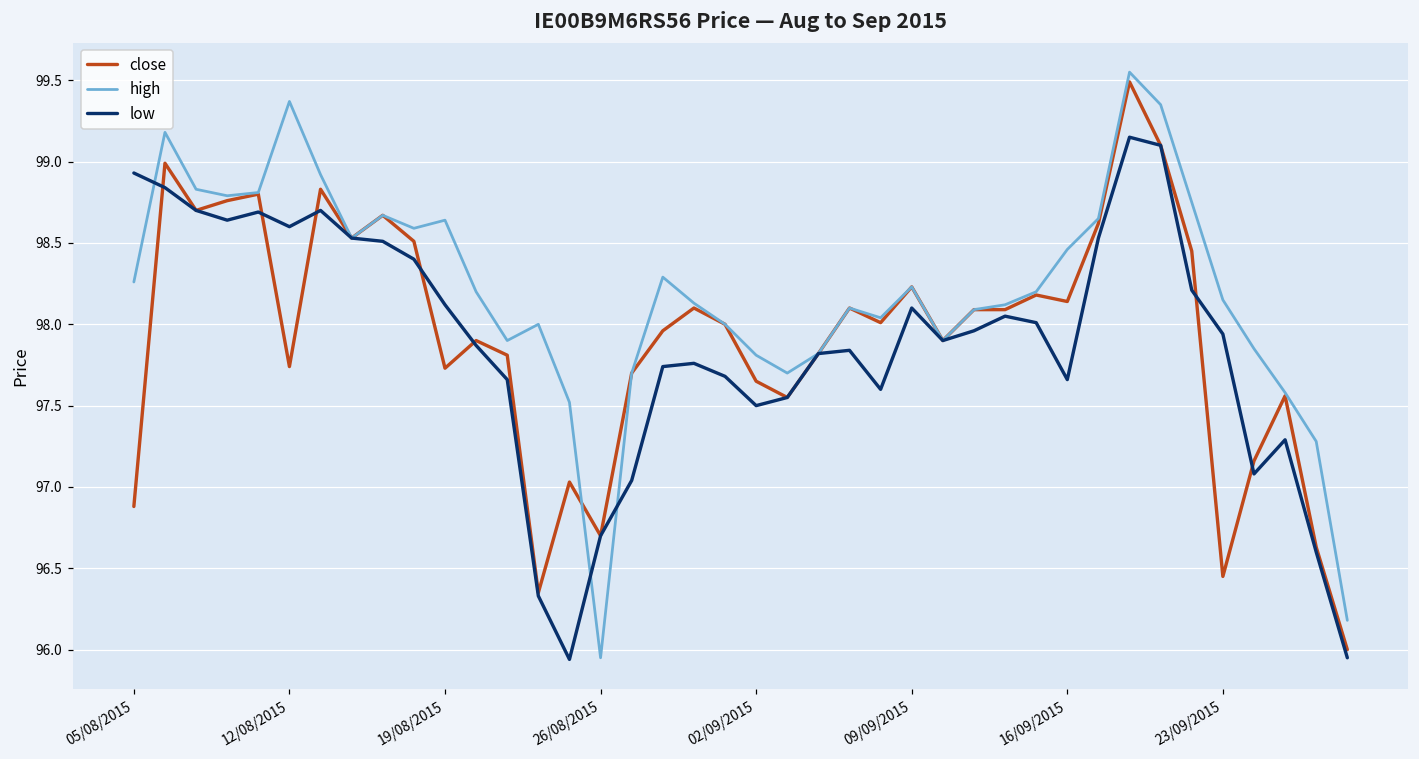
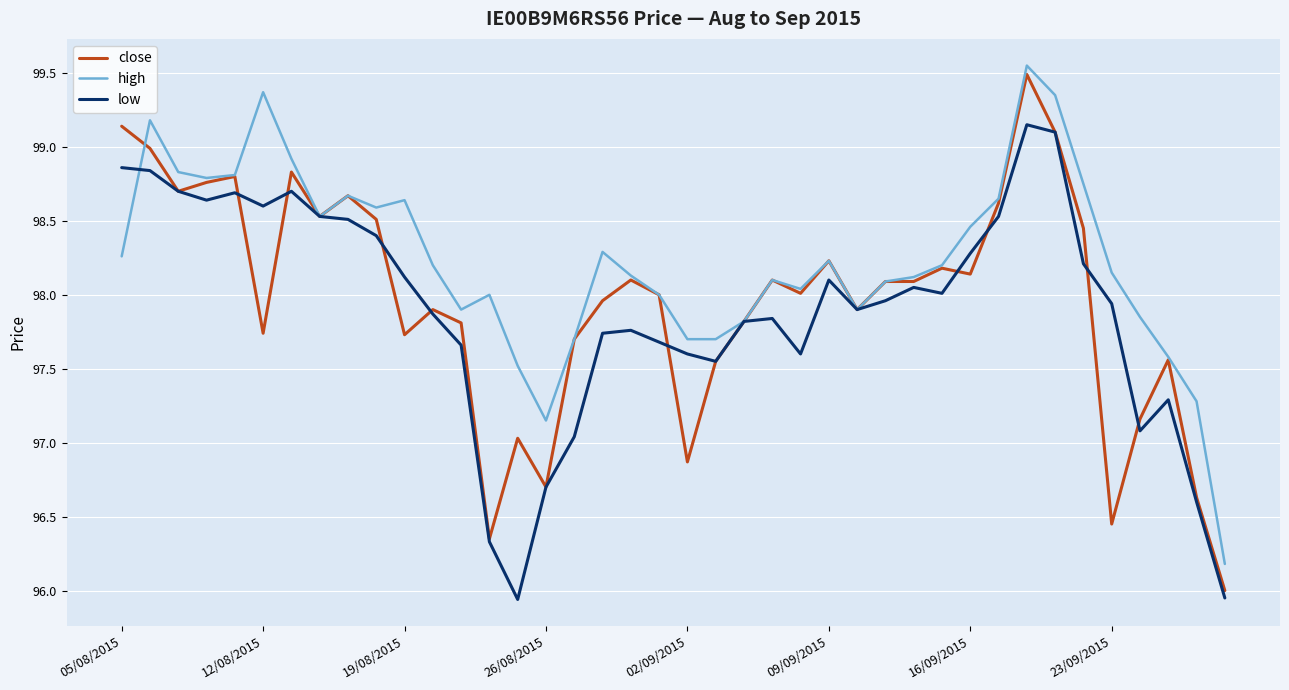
  {
    "close": {
-     "05/08/2015": 96.88,
+     "05/08/2015": 99.14,
      "12/08/2015": 97.74,
      "19/08/2015": 97.73,
-     "02/09/2015": 97.65,
+     "02/09/2015": 96.87,
      "16/09/2015": 98.14,
      "23/09/2015": 96.45
    },
    "high": {
      "05/08/2015": 98.26,
      "12/08/2015": 99.37,
      "19/08/2015": 98.64,
-     "26/08/2015": 95.95,
-     "02/09/2015": 97.81,
+     "26/08/2015": 97.15,
+     "02/09/2015": 97.70,
      "16/09/2015": 98.46,
      "23/09/2015": 98.15
    },
    "low": {
-     "05/08/2015": 98.93,
+     "05/08/2015": 98.86,
      "12/08/2015": 98.60,
      "19/08/2015": 98.12,
-     "02/09/2015": 97.5,
+     "02/09/2015": 97.6,
      "09/09/2015": 98.10,
-     "16/09/2015": 97.66,
+     "16/09/2015": 98.28,
      "23/09/2015": 97.94
    }
  }
